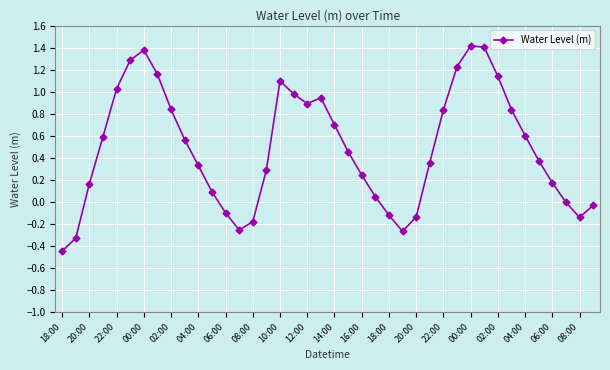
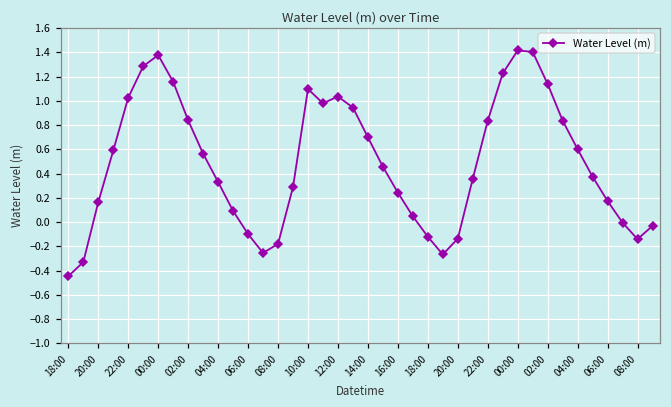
  {
    "10:00": 1.10,
-   "12:00": 0.89,
+   "12:00": 1.04,
    "14:00": 0.70,
    "16:00": 0.24
  }
